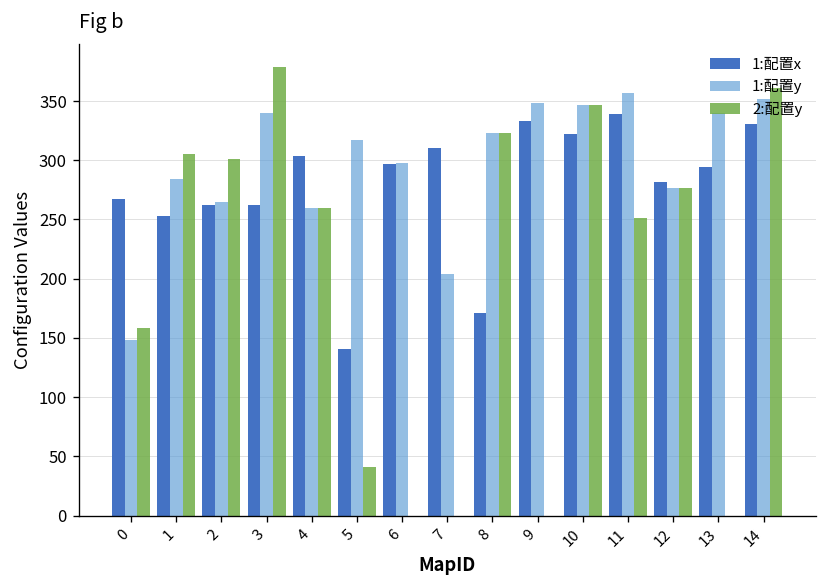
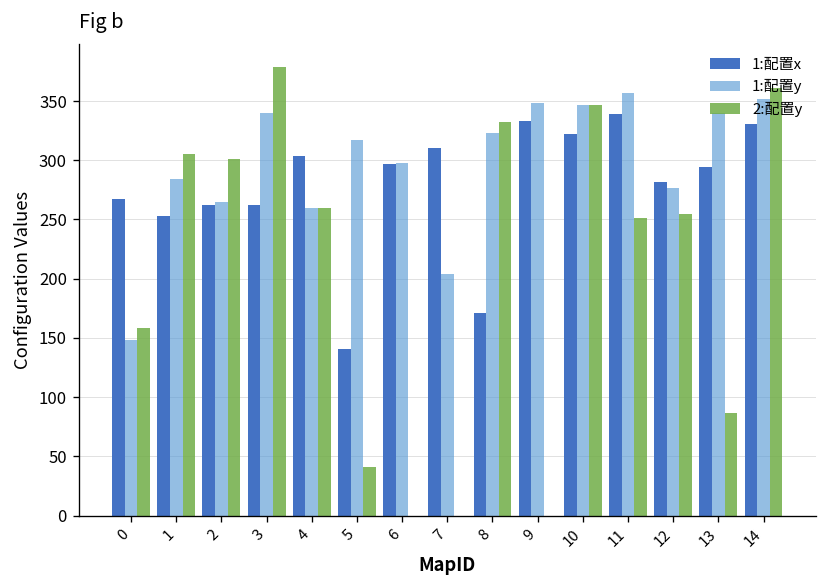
  {
    "2:配置y": {
      "0": 160,
      "1": 310,
      "2": 300,
      "3": 380,
      "4": 260,
      "5": 40,
      "6": 0,
      "7": 0,
-     "8": 320,
+     "8": 330,
      "9": 0,
      "10": 350,
      "11": 250,
-     "12": 280,
-     "13": 0,
+     "12": 260,
+     "13": 90,
      "14": 360
    }
  }
